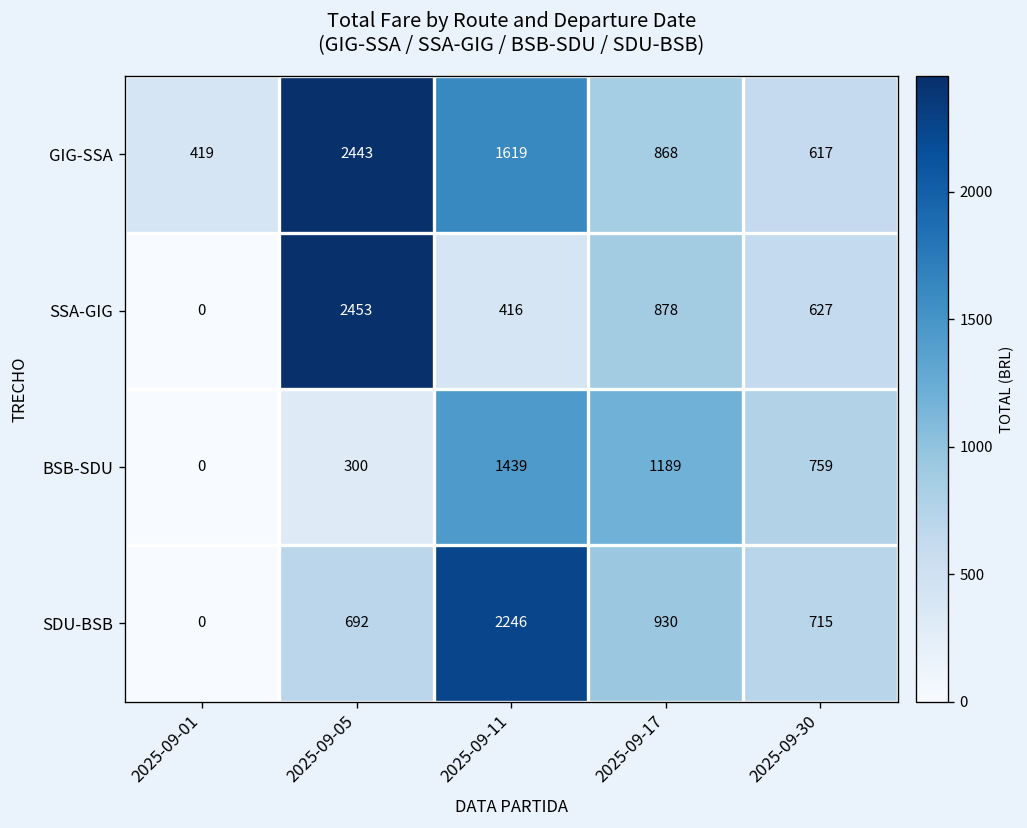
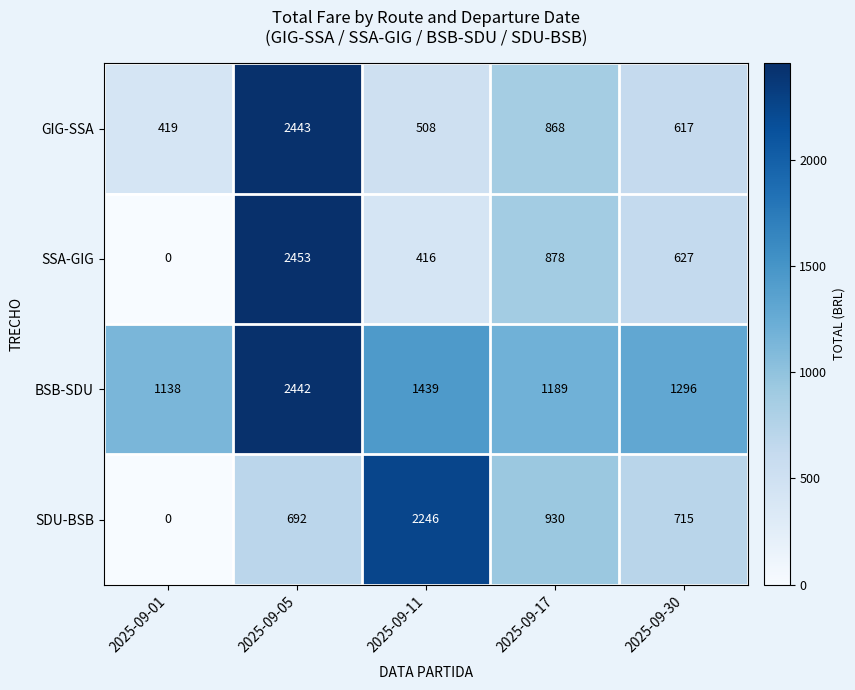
  {
    "GIG-SSA": {
      "2025-09-01": 419,
      "2025-09-05": 2443,
-     "2025-09-11": 1619,
+     "2025-09-11": 508,
      "2025-09-17": 868,
      "2025-09-30": 617
    },
    "SSA-GIG": {
      "2025-09-01": 0,
      "2025-09-05": 2453,
      "2025-09-11": 416,
      "2025-09-17": 878,
      "2025-09-30": 627
    },
    "BSB-SDU": {
-     "2025-09-01": 0,
-     "2025-09-05": 300,
+     "2025-09-01": 1138,
+     "2025-09-05": 2442,
      "2025-09-11": 1439,
      "2025-09-17": 1189,
-     "2025-09-30": 759
+     "2025-09-30": 1296
    },
    "SDU-BSB": {
      "2025-09-01": 0,
      "2025-09-05": 692,
      "2025-09-11": 2246,
      "2025-09-17": 930,
      "2025-09-30": 715
    }
  }
